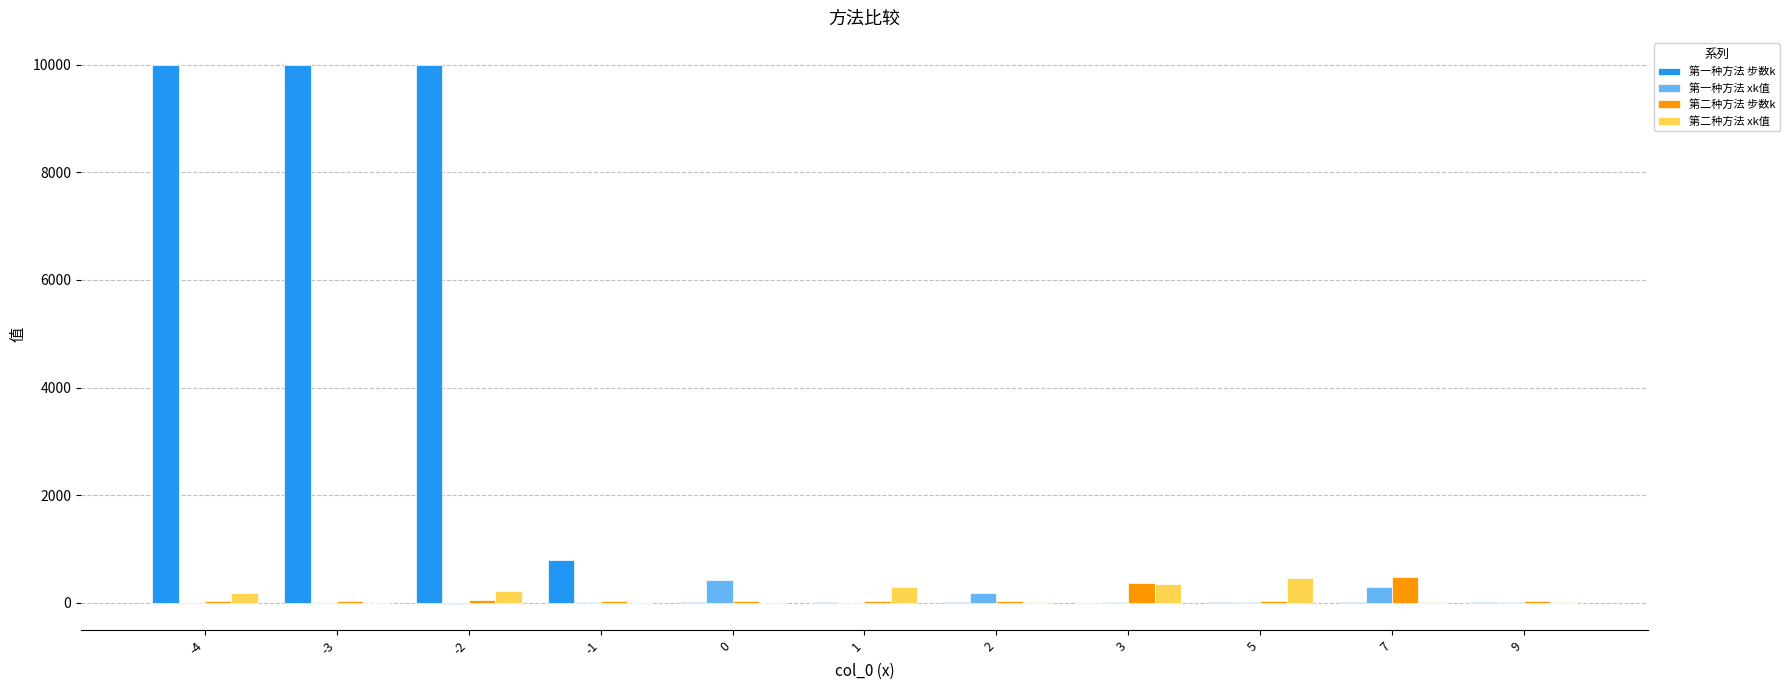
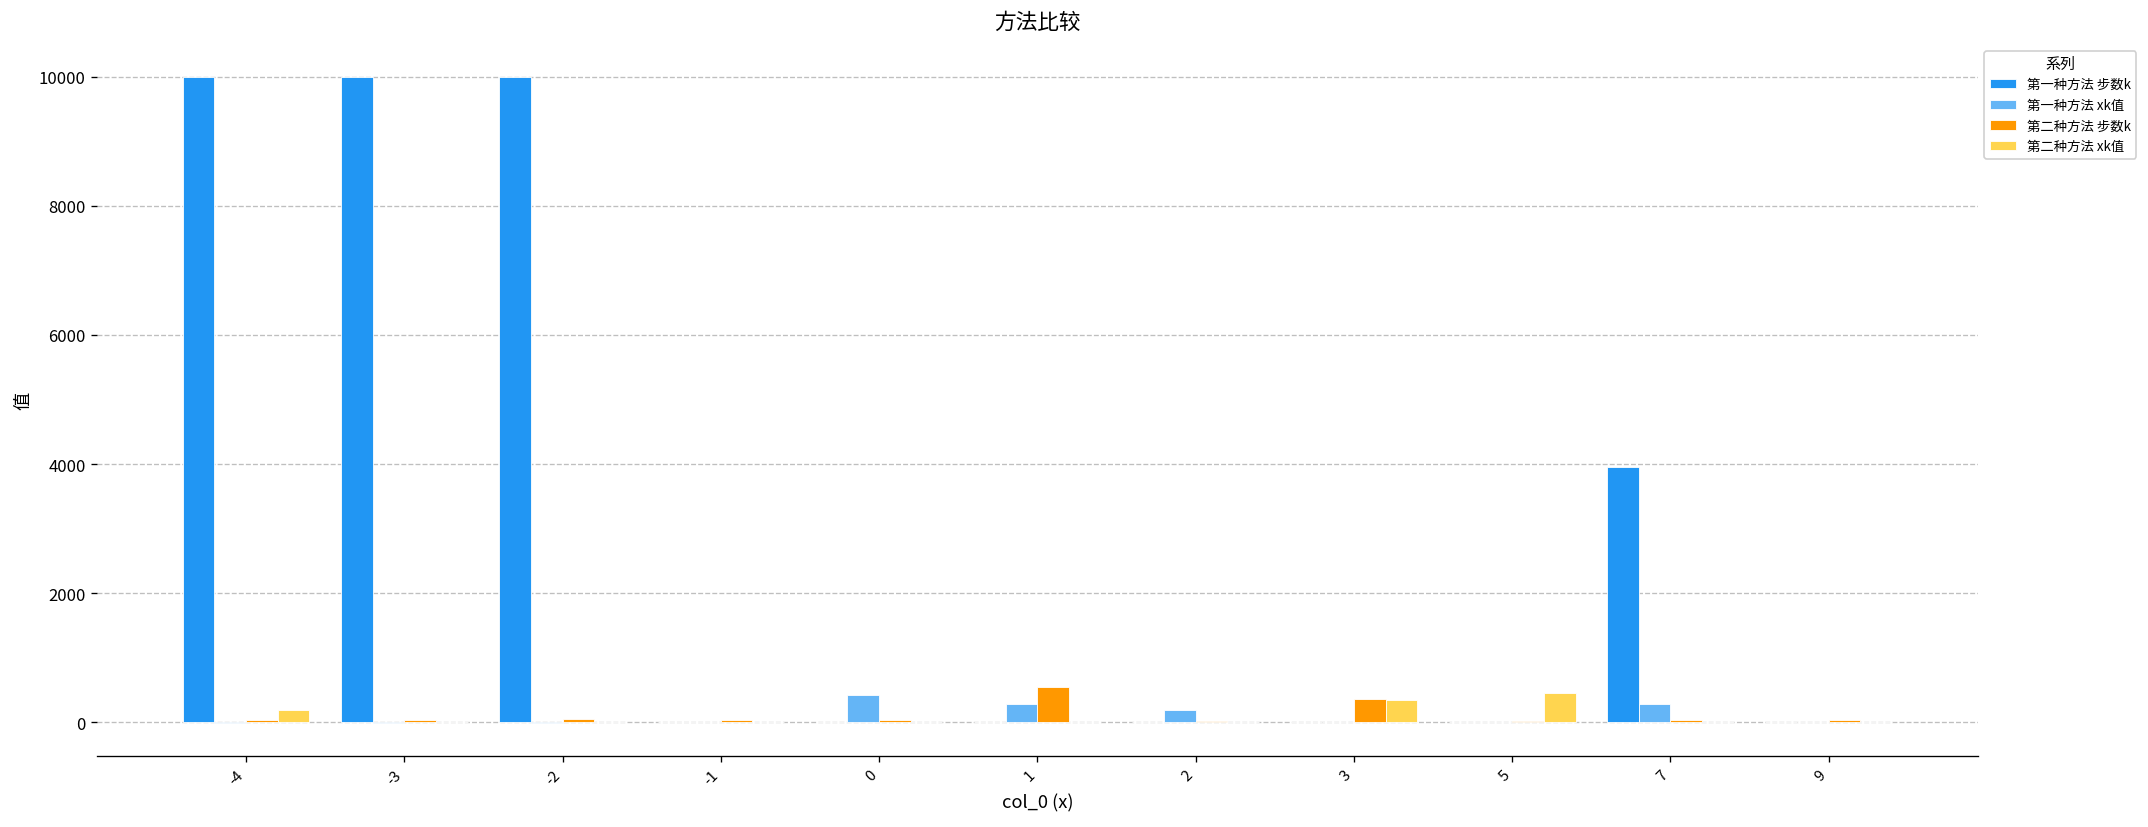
  {
    "第一种方法 步数k": {
      "-4": 10000,
      "-3": 10000,
      "-2": 10000,
-     "-1": 800,
-     "7": 0
+     "-1": 0,
+     "7": 4000
    },
    "第一种方法 xk值": {
      "0": 400,
-     "1": 0,
+     "1": 300,
      "2": 200,
      "7": 300
    },
    "第二种方法 步数k": {
      "-2": 100,
-     "1": 0,
+     "1": 600,
      "3": 400,
-     "7": 500
+     "7": 0
    },
    "第二种方法 xk值": {
      "-4": 200,
-     "-2": 200,
-     "1": 300,
+     "-2": 0,
+     "1": 0,
      "3": 300,
      "5": 500
    }
  }
